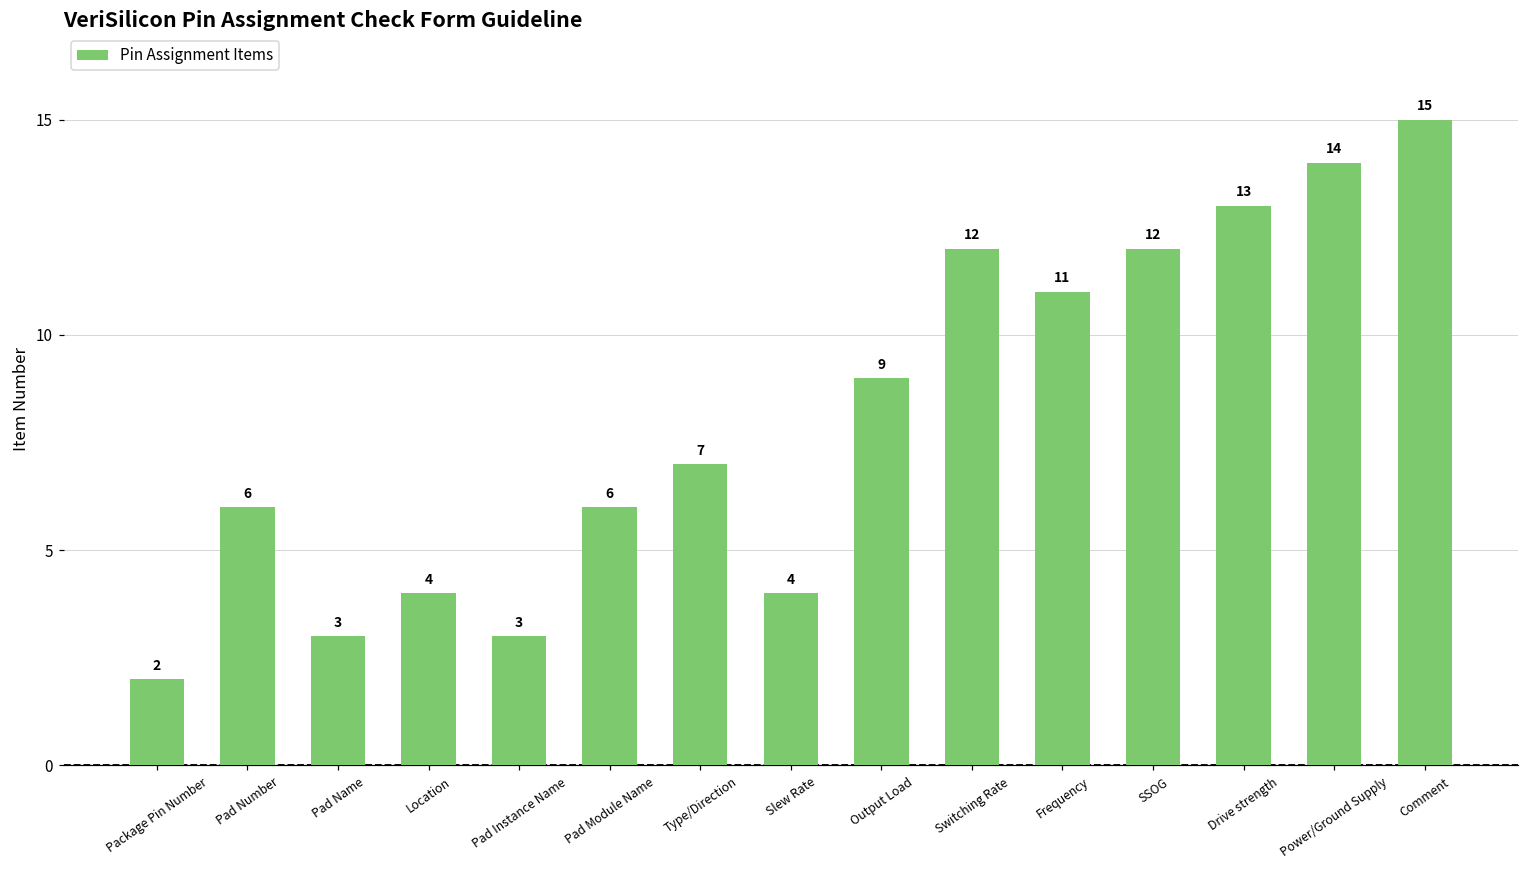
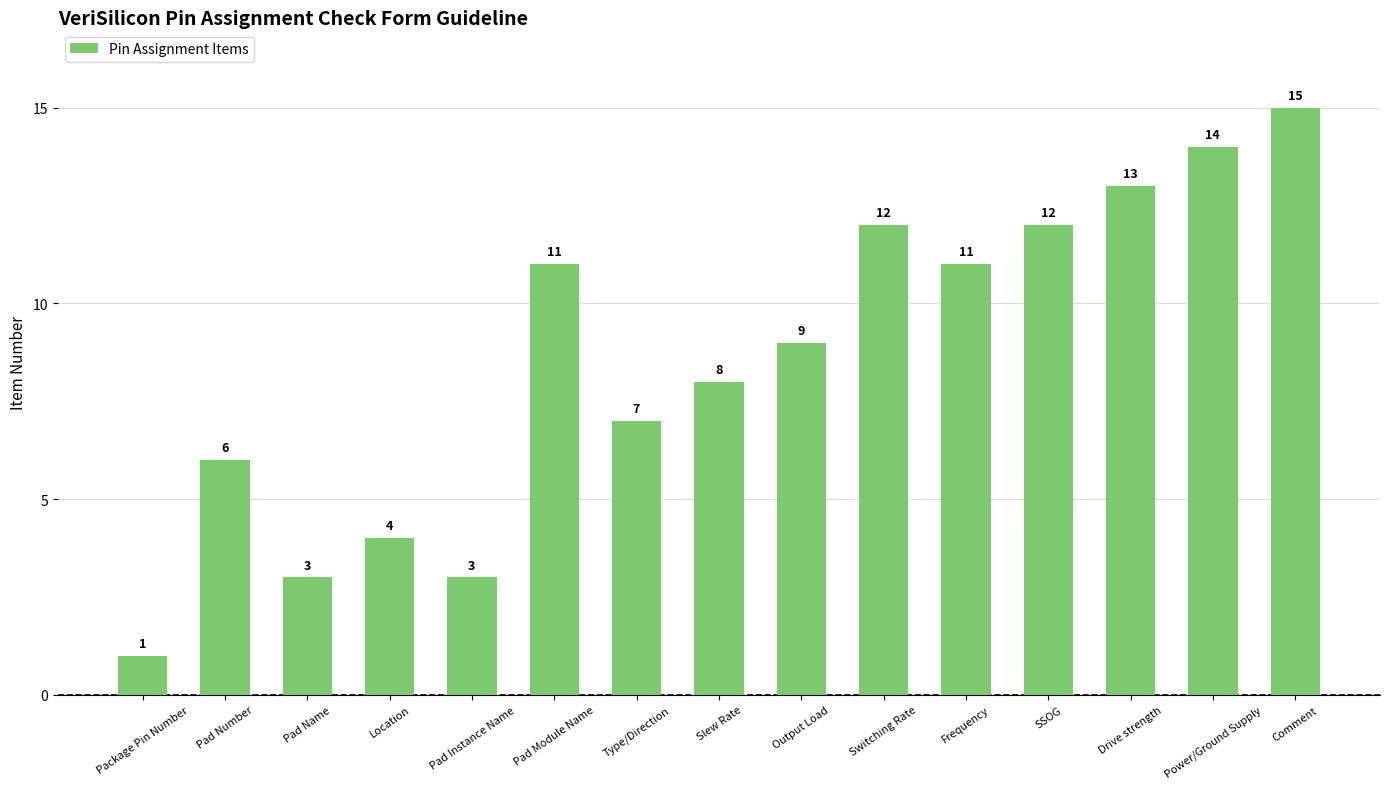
  {
-   "Package Pin Number": 2,
+   "Package Pin Number": 1,
    "Pad Number": 6,
    "Pad Name": 3,
    "Location": 4,
    "Pad Instance Name": 3,
-   "Pad Module Name": 6,
+   "Pad Module Name": 11,
    "Type/Direction": 7,
-   "Slew Rate": 4,
+   "Slew Rate": 8,
    "Output Load": 9,
    "Switching Rate": 12,
    "Frequency": 11,
    "SSOG": 12,
    "Drive strength": 13,
    "Power/Ground Supply": 14,
    "Comment": 15
  }
